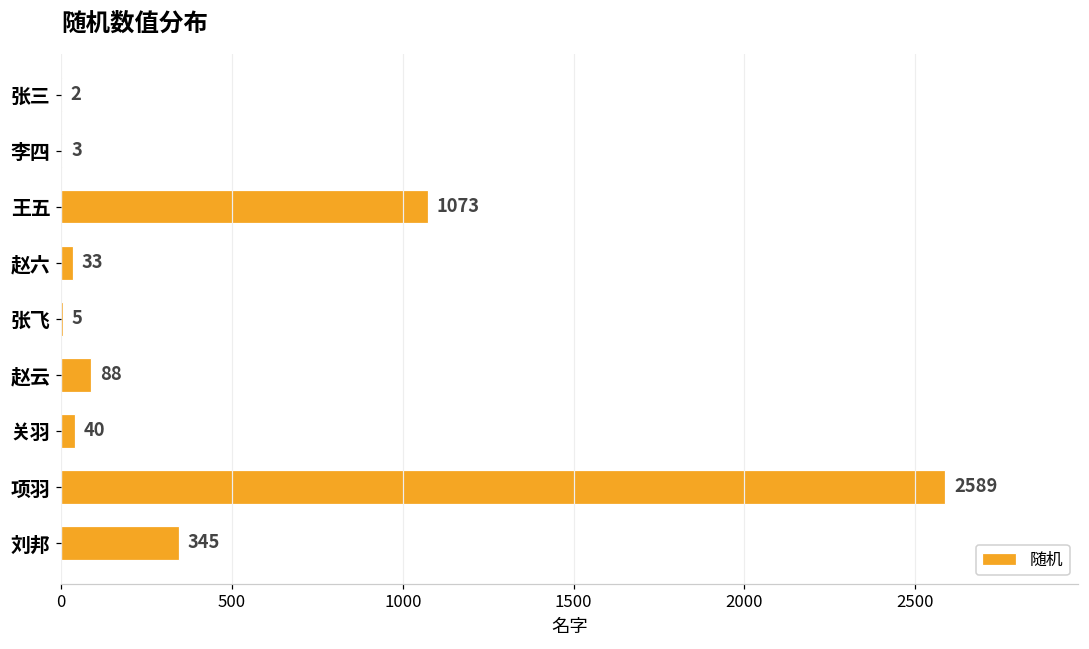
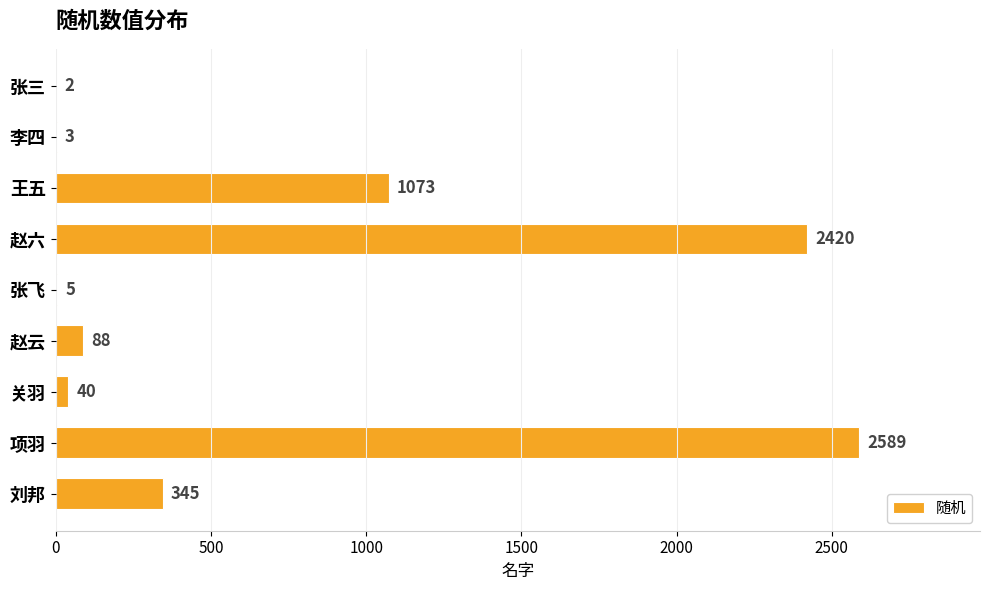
  {
    "张三": 2,
    "李四": 3,
    "王五": 1073,
-   "赵六": 33,
+   "赵六": 2420,
    "张飞": 5,
    "赵云": 88,
    "关羽": 40,
    "项羽": 2589,
    "刘邦": 345
  }
